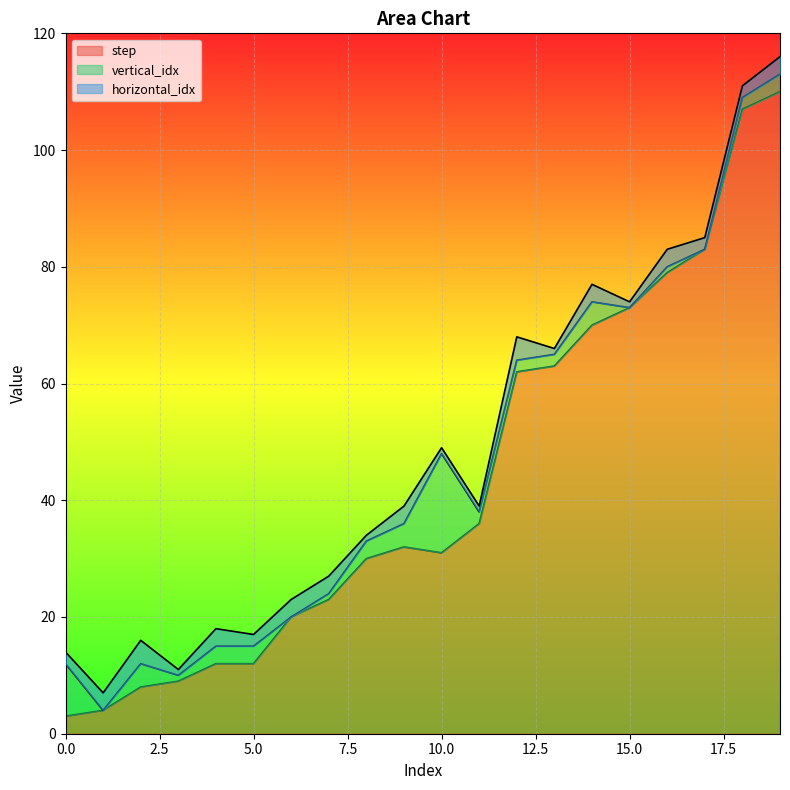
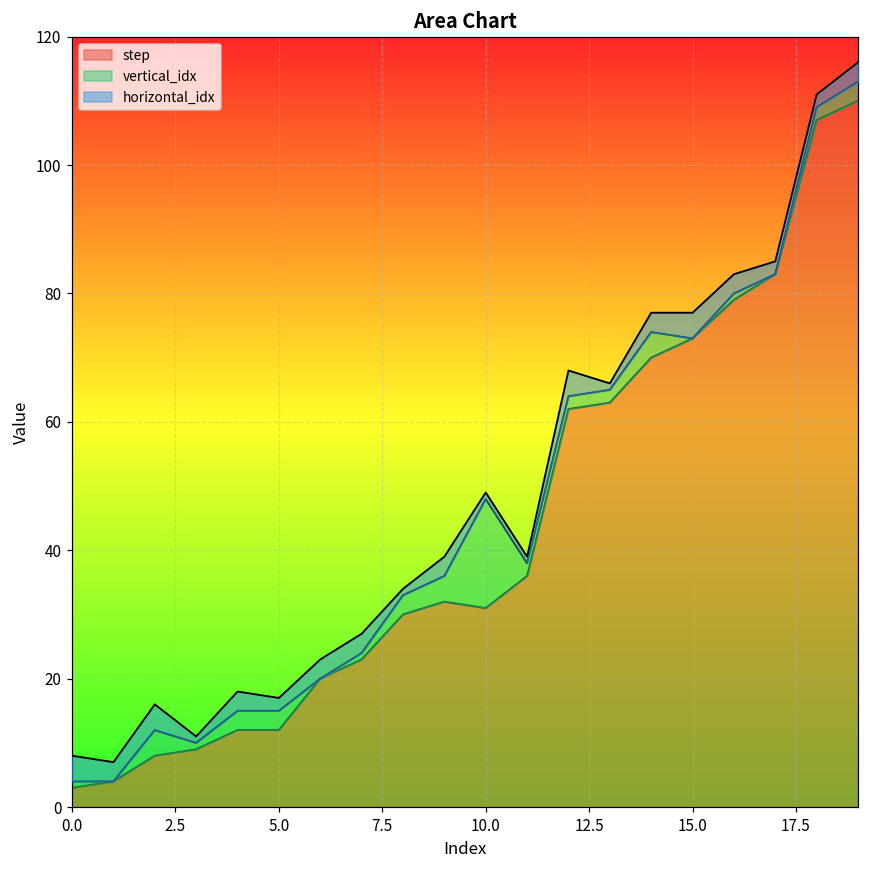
  {
    "step": {
      "0.0": 3,
      "5.0": 12,
      "10.0": 31
    },
    "vertical_idx": {
-     "0.0": 9,
+     "0.0": 1,
      "5.0": 3,
      "10.0": 17
    },
    "horizontal_idx": {
-     "0.0": 2,
+     "0.0": 4,
      "5.0": 2,
      "10.0": 1,
-     "15.0": 1
+     "15.0": 4
    }
  }
